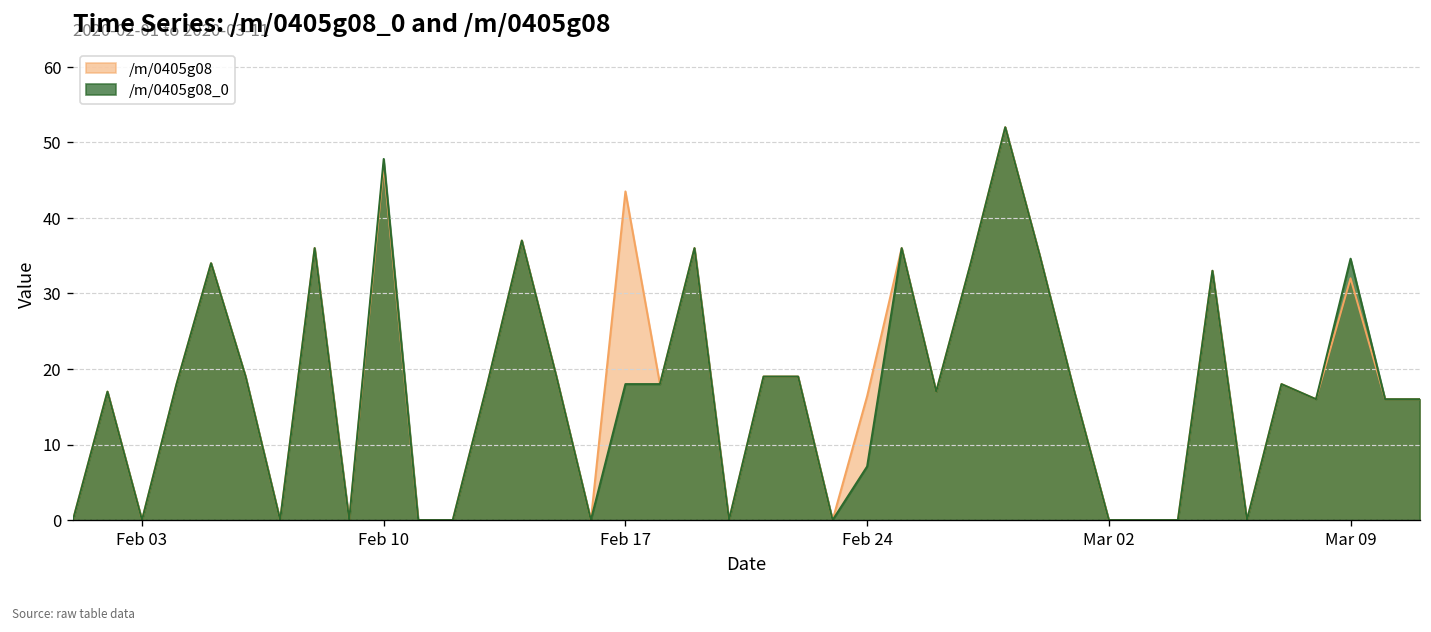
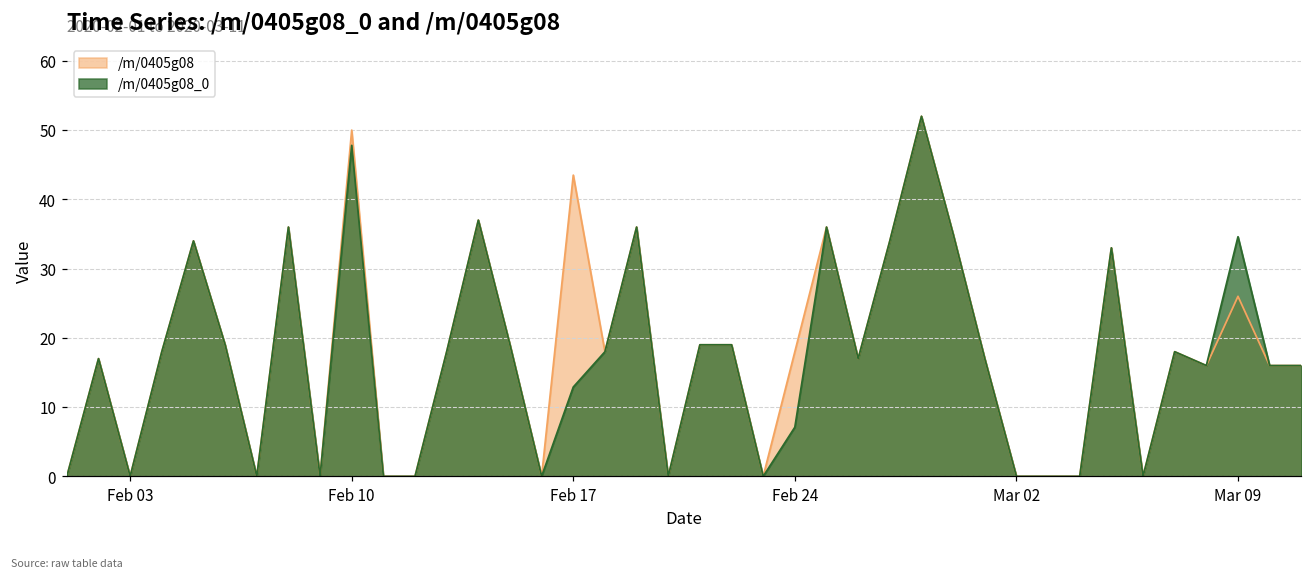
  {
    "/m/0405g08": {
-     "Feb 10": 47,
+     "Feb 10": 50,
      "Feb 17": 44,
-     "Feb 24": 16,
-     "Mar 09": 32
+     "Feb 24": 18,
+     "Mar 09": 26
    },
    "/m/0405g08_0": {
      "Feb 10": 48,
-     "Feb 17": 18,
+     "Feb 17": 13,
      "Feb 24": 7,
      "Mar 09": 35
    }
  }
